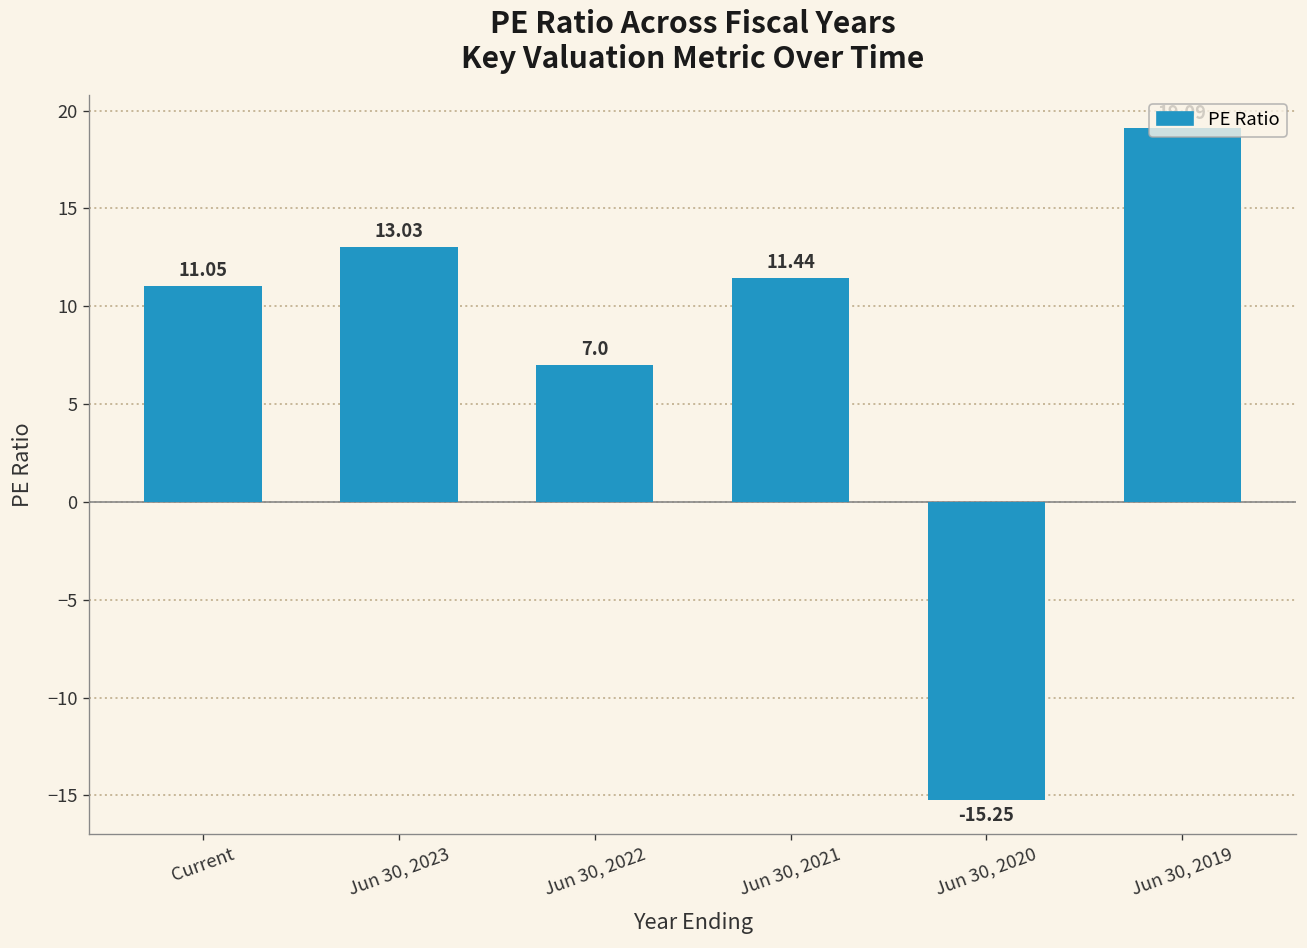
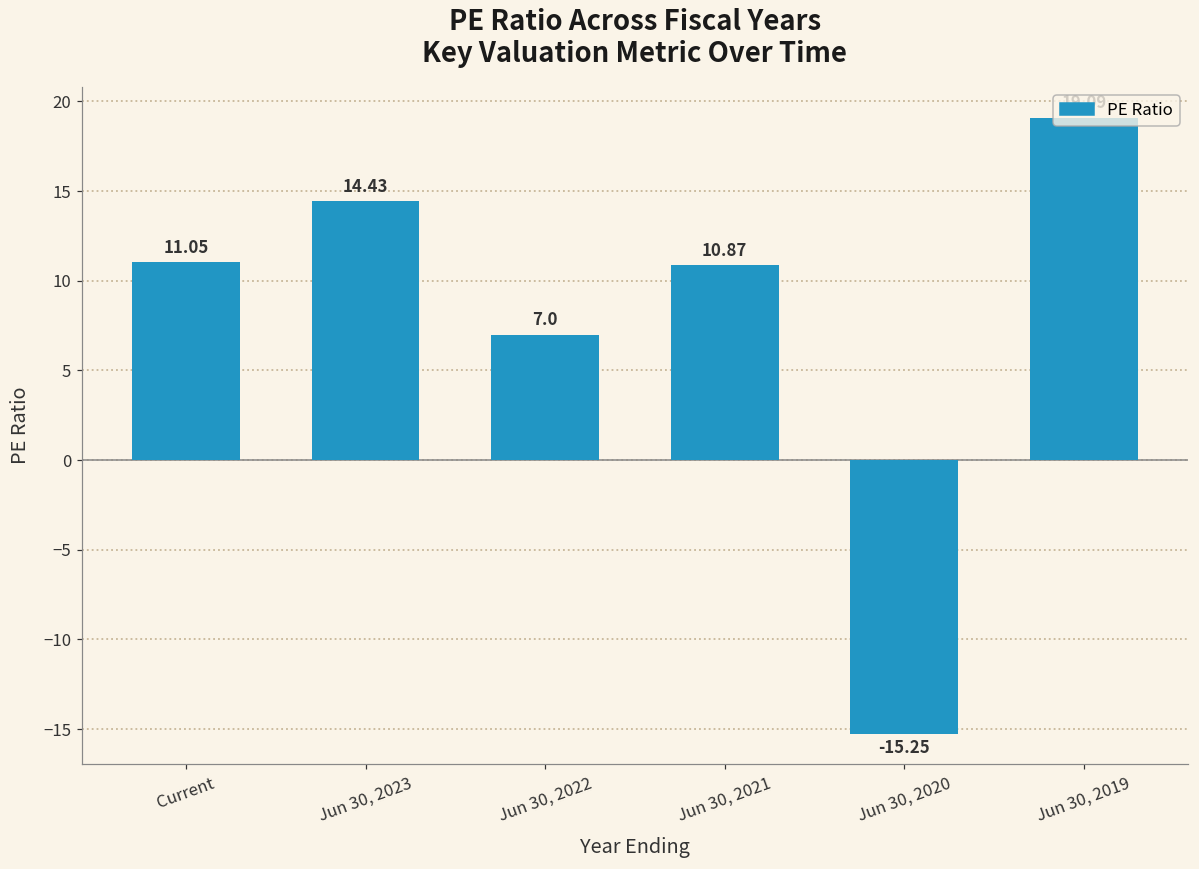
  {
    "Current": 11.05,
-   "Jun 30, 2023": 13.03,
+   "Jun 30, 2023": 14.43,
    "Jun 30, 2022": 7.0,
-   "Jun 30, 2021": 11.44,
+   "Jun 30, 2021": 10.87,
    "Jun 30, 2020": -15.25
  }
